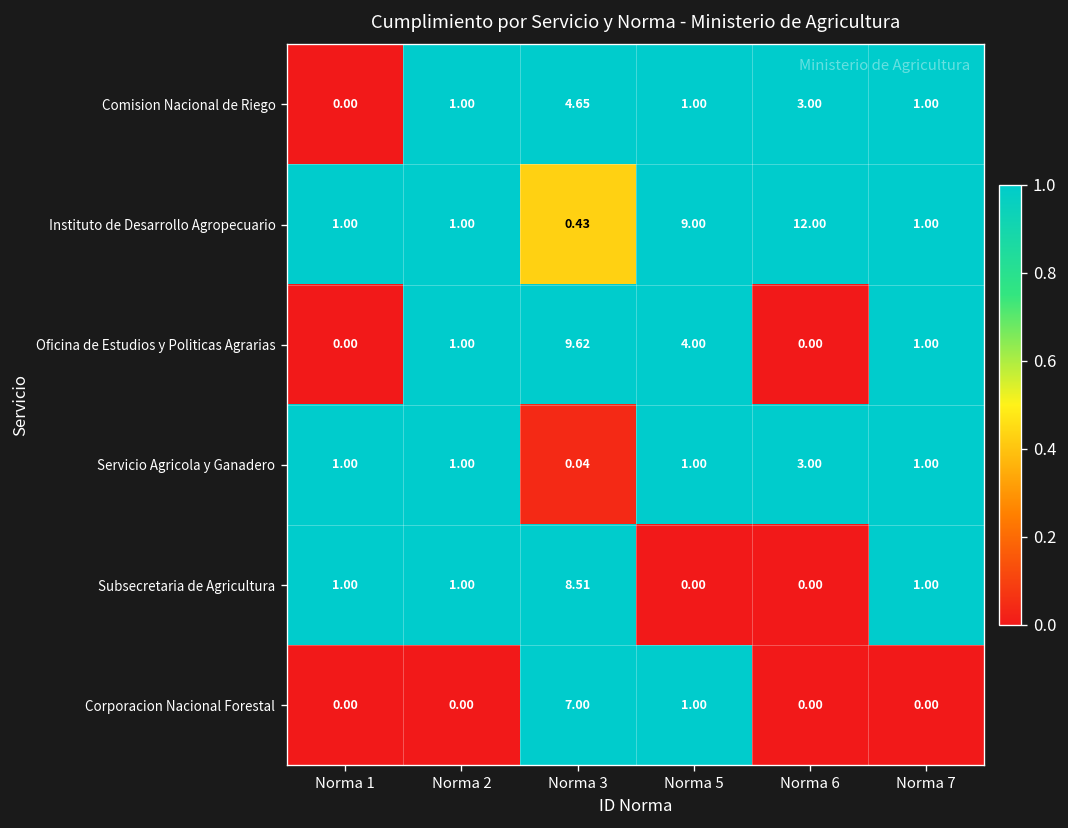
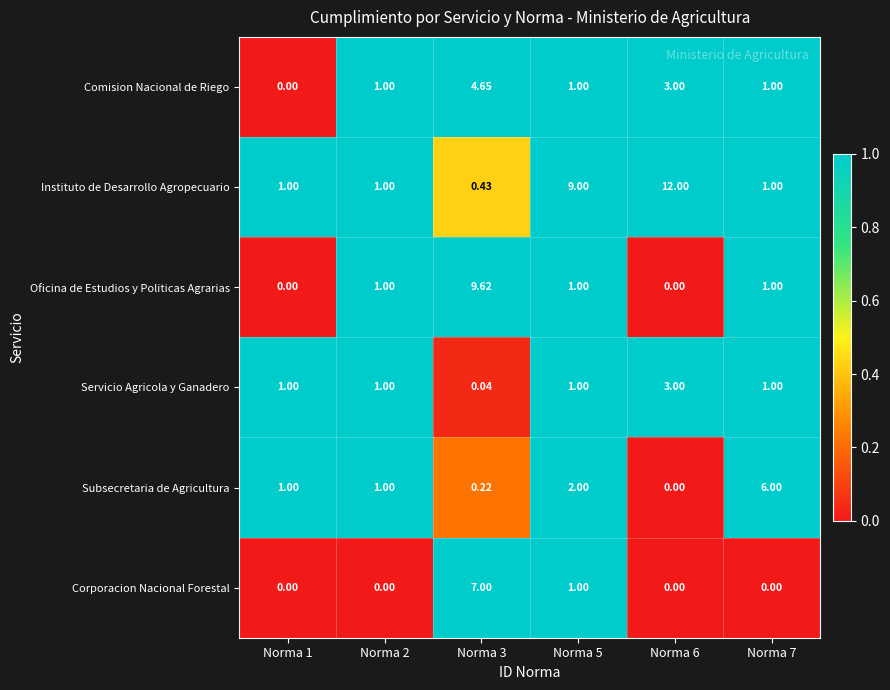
  {
    "Comision Nacional de Riego": {
      "Norma 1": 0.00,
      "Norma 2": 1.00,
      "Norma 3": 4.65,
      "Norma 5": 1.00,
      "Norma 6": 3.00
    },
    "Instituto de Desarrollo Agropecuario": {
      "Norma 1": 1.00,
      "Norma 2": 1.00,
      "Norma 3": 0.43,
      "Norma 5": 9.00,
      "Norma 6": 12.00,
      "Norma 7": 1.00
    },
    "Oficina de Estudios y Politicas Agrarias": {
      "Norma 1": 0.00,
      "Norma 2": 1.00,
      "Norma 3": 9.62,
-     "Norma 5": 4.00,
+     "Norma 5": 1.00,
      "Norma 6": 0.00,
      "Norma 7": 1.00
    },
    "Servicio Agricola y Ganadero": {
      "Norma 1": 1.00,
      "Norma 2": 1.00,
      "Norma 3": 0.04,
      "Norma 5": 1.00,
      "Norma 6": 3.00,
      "Norma 7": 1.00
    },
    "Subsecretaria de Agricultura": {
      "Norma 1": 1.00,
      "Norma 2": 1.00,
-     "Norma 3": 8.51,
-     "Norma 5": 0.00,
+     "Norma 3": 0.22,
+     "Norma 5": 2.00,
      "Norma 6": 0.00,
-     "Norma 7": 1.00
+     "Norma 7": 6.00
    },
    "Corporacion Nacional Forestal": {
      "Norma 1": 0.00,
      "Norma 2": 0.00,
      "Norma 3": 7.00,
      "Norma 5": 1.00,
      "Norma 6": 0.00,
      "Norma 7": 0.00
    }
  }
